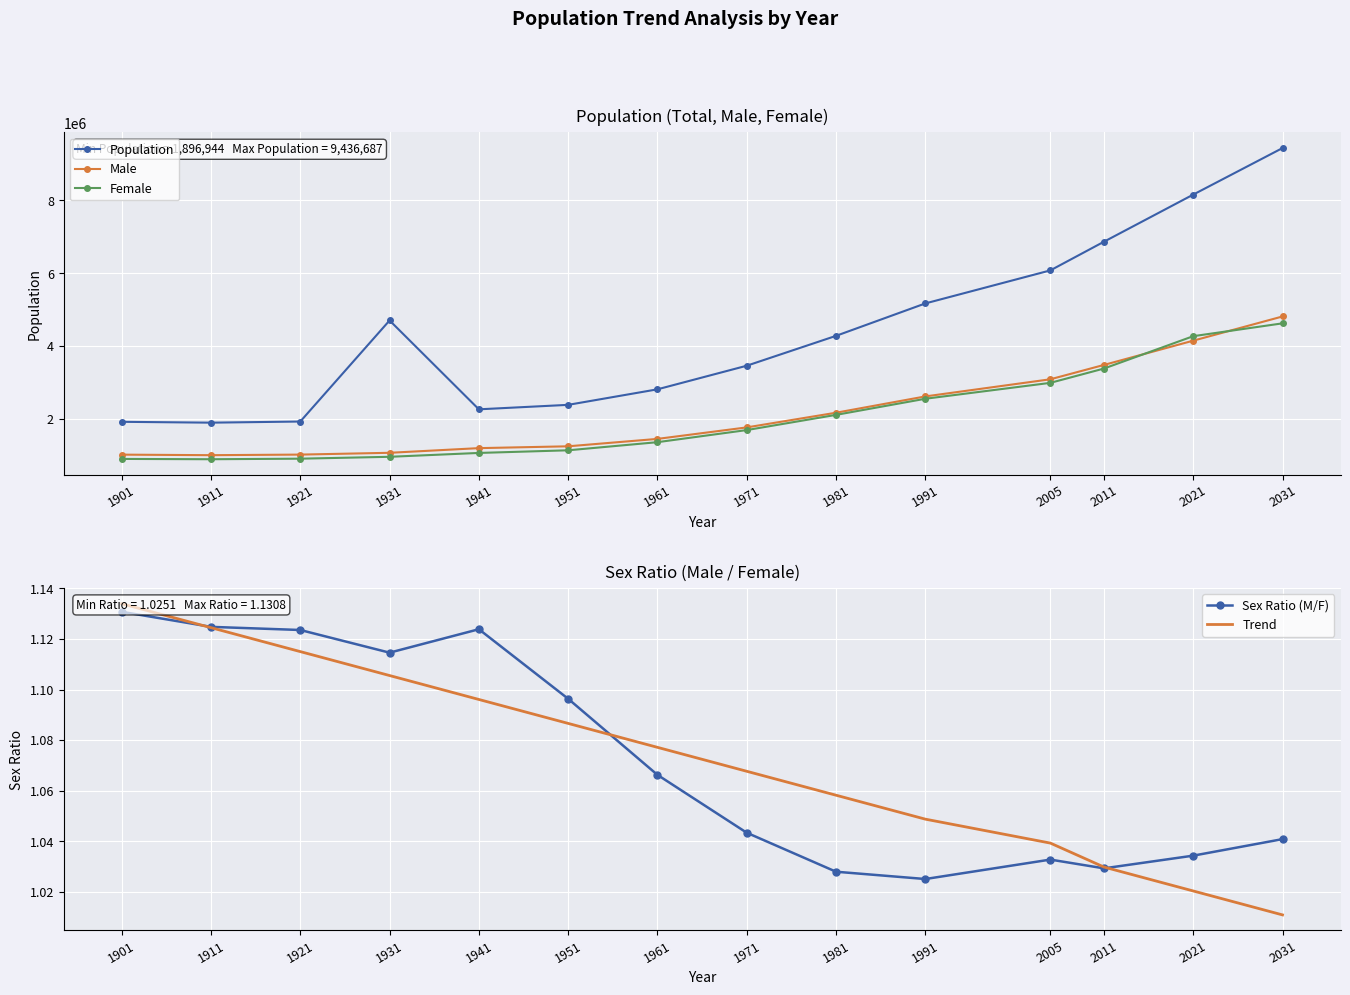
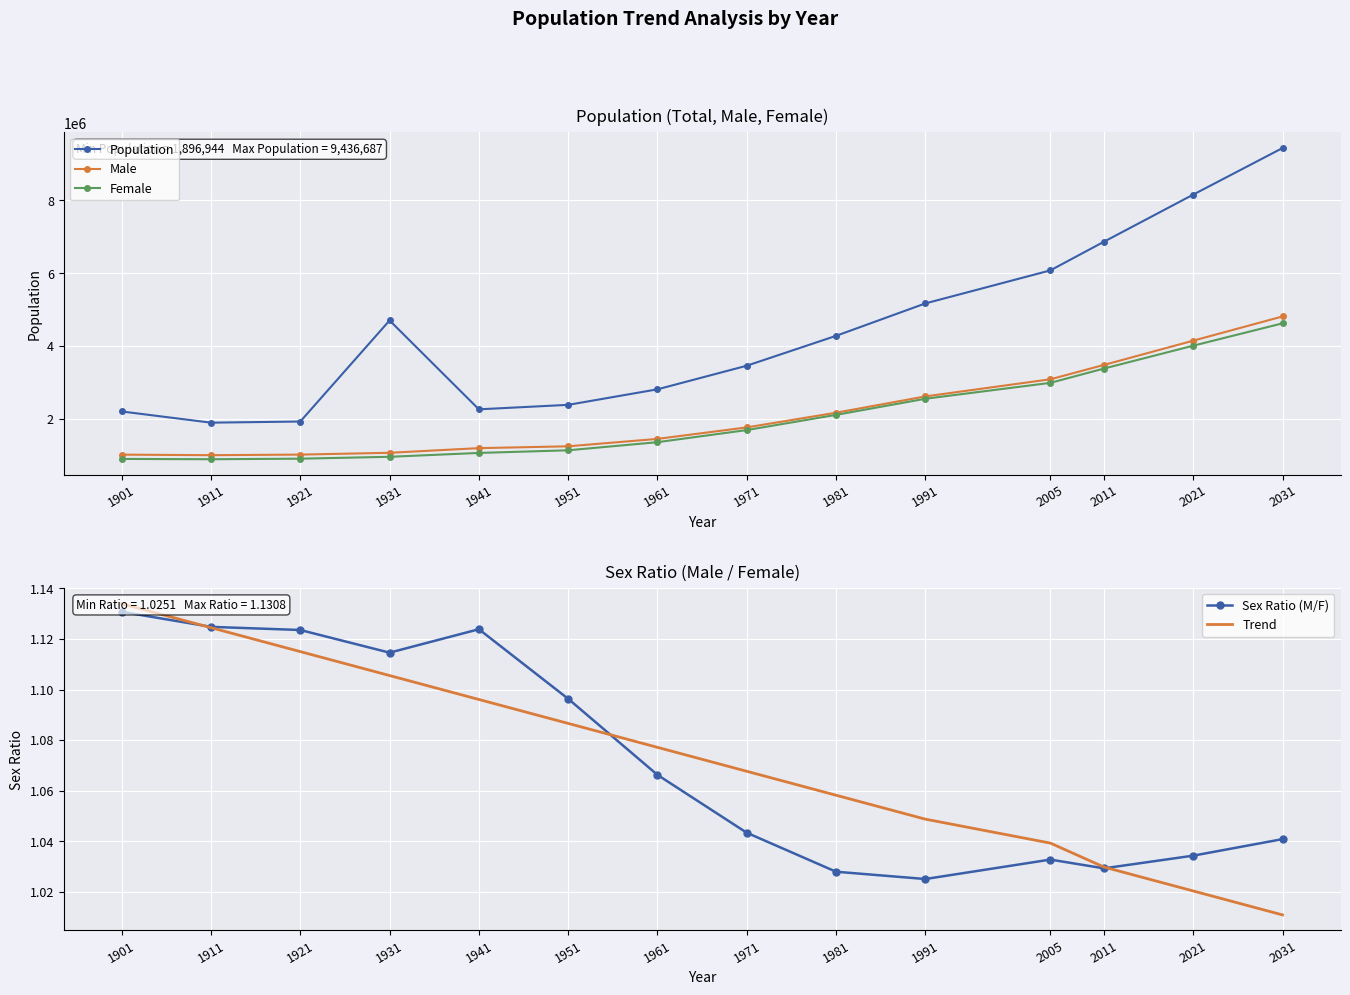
  {
    "Population (Total, Male, Female)": {
      "Population": {
-       "1901": 1900000,
+       "1901": 2200000,
        "1911": 1900000,
        "1921": 1900000,
        "1931": 4700000,
        "1941": 2300000,
        "1951": 2400000,
        "1961": 2800000,
        "1971": 3500000,
        "1981": 4300000,
        "1991": 5200000,
        "2005": 6100000,
        "2011": 6900000,
        "2021": 8200000,
        "2031": 9400000
      },
      "Male": {
        "1901": 1000000,
        "1911": 1000000,
        "1921": 1000000,
        "1931": 1100000,
        "1941": 1200000,
        "1951": 1200000,
        "1961": 1500000,
        "1971": 1800000,
        "2005": 3100000,
        "2011": 3500000,
        "2021": 4100000,
        "2031": 4800000
      },
      "Female": {
        "1901": 900000,
        "1911": 900000,
        "1921": 900000,
        "1931": 1000000,
        "1941": 1100000,
        "1951": 1100000,
        "1961": 1400000,
        "1971": 1700000,
        "2005": 3000000,
        "2011": 3400000,
-       "2021": 4300000,
+       "2021": 4000000,
        "2031": 4600000
      }
    },
    "Sex Ratio (Male / Female)": {
      "Sex Ratio (M/F)": {
        "1921": 1.124,
        "1931": 1.115,
        "1941": 1.124,
        "1951": 1.096,
        "1961": 1.066,
        "1971": 1.043,
        "1981": 1.028,
        "1991": 1.025,
        "2005": 1.033,
        "2021": 1.034,
        "2031": 1.041
      },
      "Trend": {
        "1921": 1.115,
        "1931": 1.106,
        "1941": 1.096,
        "1951": 1.087,
        "1961": 1.077,
        "1971": 1.068,
        "1981": 1.058,
        "1991": 1.049,
        "2005": 1.039,
        "2021": 1.020,
        "2031": 1.011
      }
    }
  }
